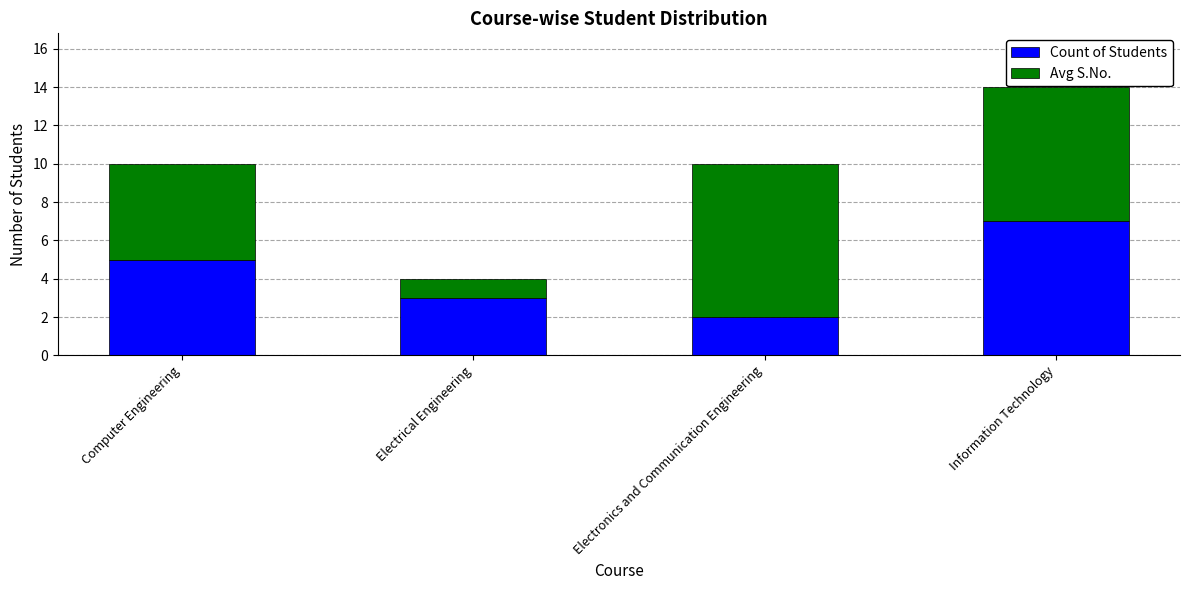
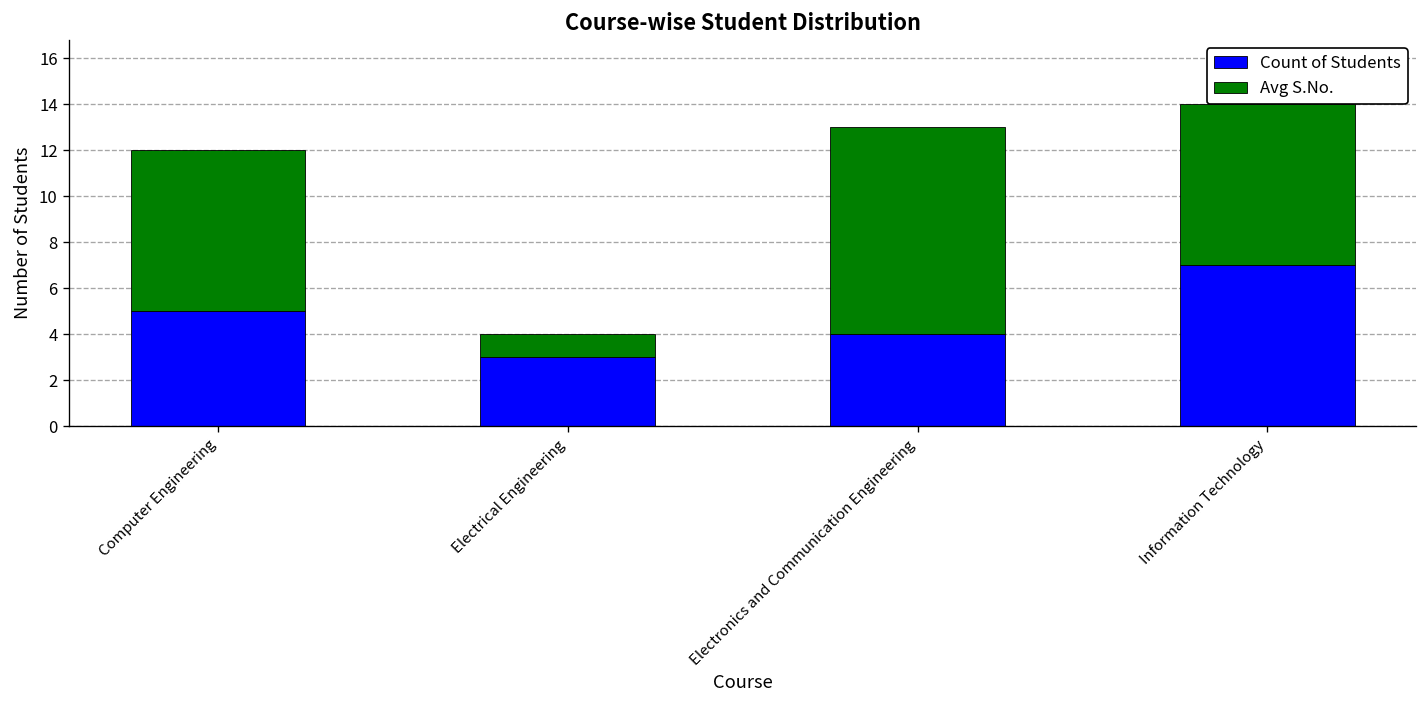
  {
    "Count of Students": {
      "Computer Engineering": 5,
      "Electrical Engineering": 3,
-     "Electronics and Communication Engineering": 2,
+     "Electronics and Communication Engineering": 4,
      "Information Technology": 7
    },
    "Avg S.No.": {
-     "Computer Engineering": 5,
+     "Computer Engineering": 7,
      "Electrical Engineering": 1,
-     "Electronics and Communication Engineering": 8,
+     "Electronics and Communication Engineering": 9,
      "Information Technology": 7
    }
  }
